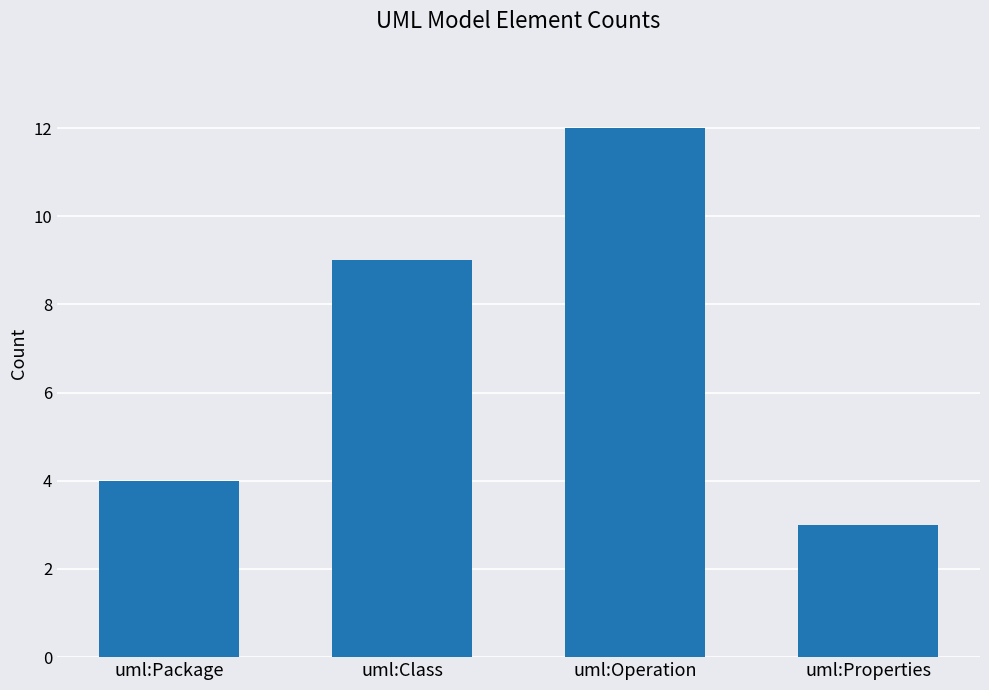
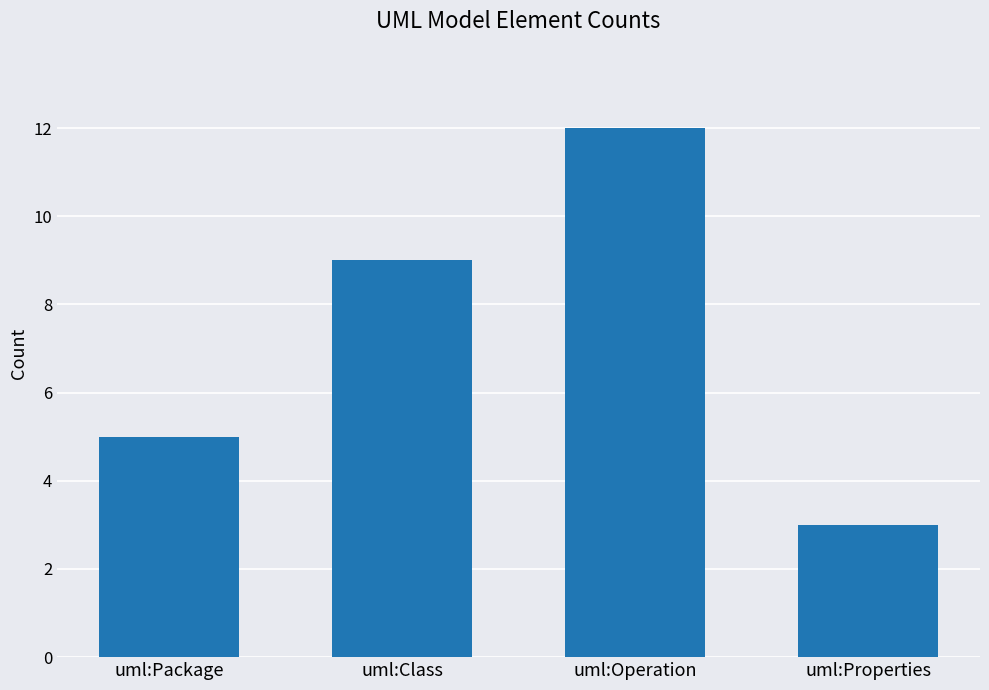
  {
-   "uml:Package": 4,
+   "uml:Package": 5,
    "uml:Class": 9,
    "uml:Operation": 12,
    "uml:Properties": 3
  }
